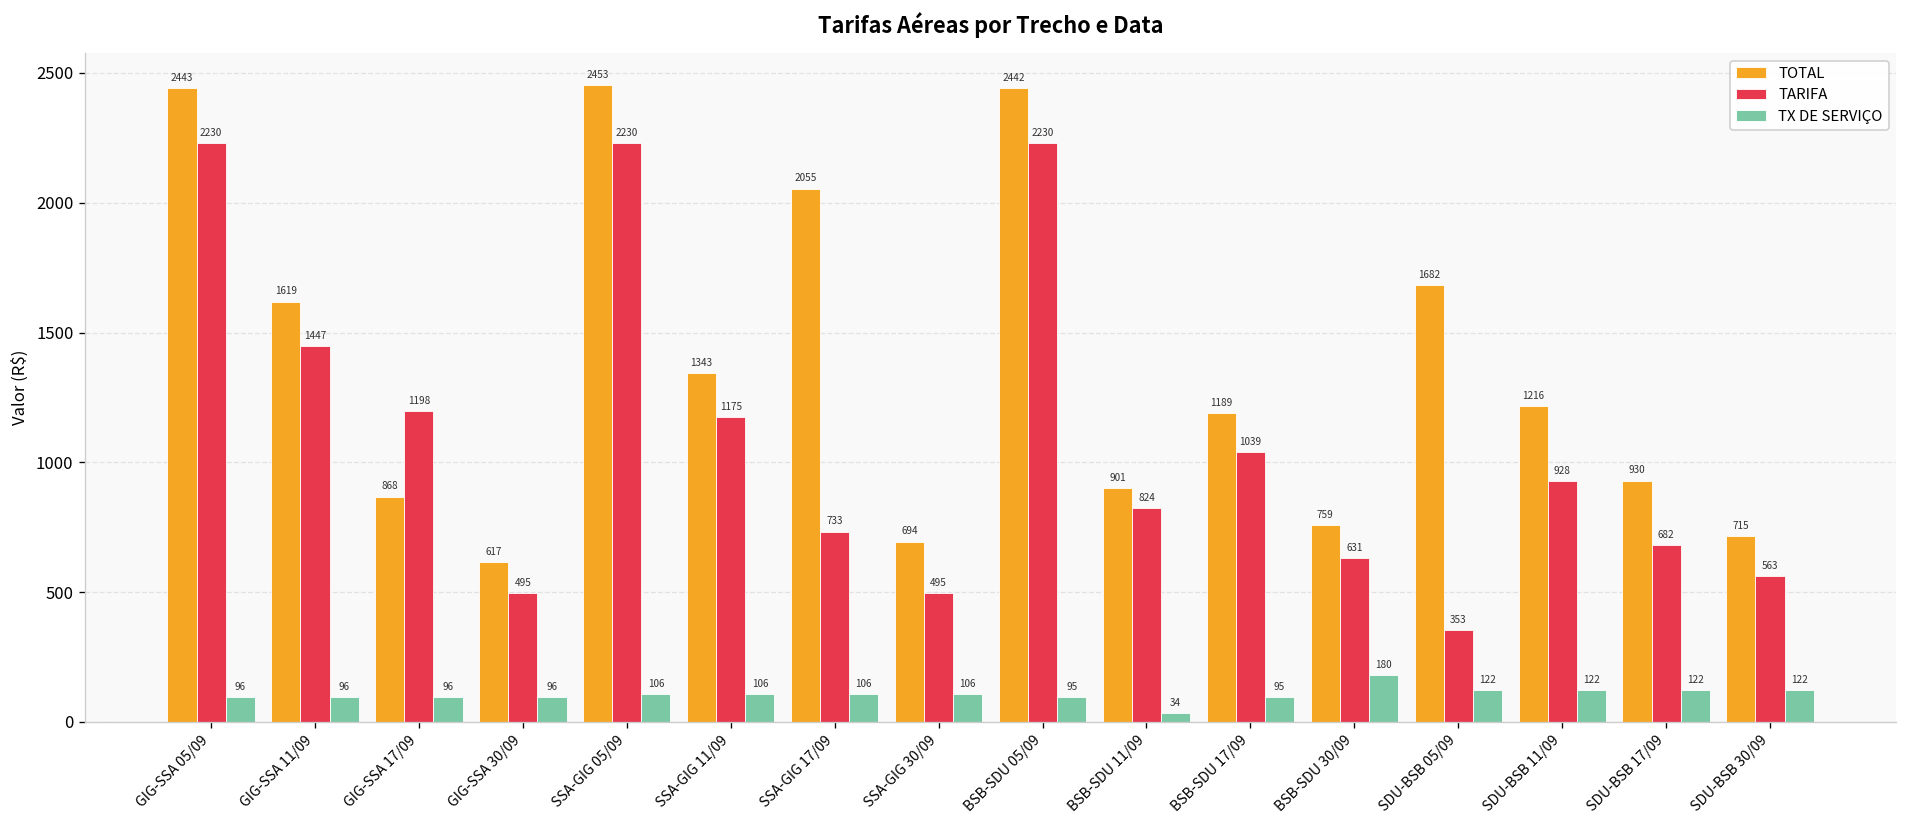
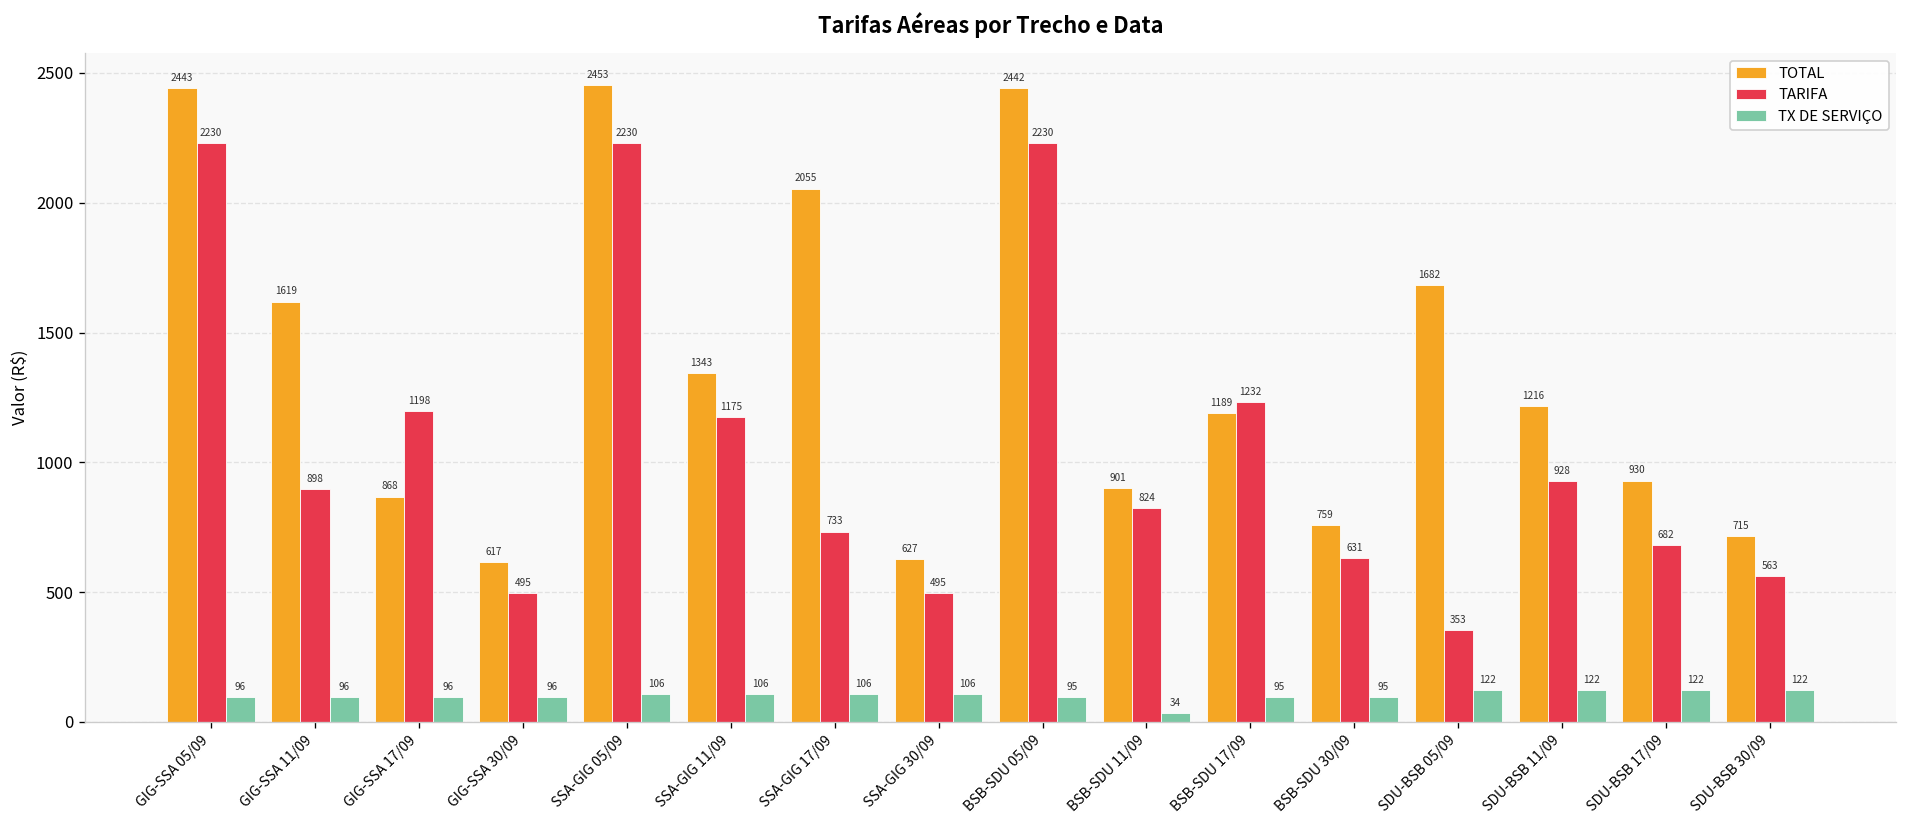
  {
    "TOTAL": {
      "GIG-SSA 05/09": 2443,
      "GIG-SSA 11/09": 1619,
      "GIG-SSA 17/09": 868,
      "GIG-SSA 30/09": 617,
      "SSA-GIG 05/09": 2453,
      "SSA-GIG 11/09": 1343,
      "SSA-GIG 17/09": 2055,
-     "SSA-GIG 30/09": 694,
+     "SSA-GIG 30/09": 627,
      "BSB-SDU 05/09": 2442,
      "BSB-SDU 11/09": 901,
      "BSB-SDU 17/09": 1189,
      "BSB-SDU 30/09": 759,
      "SDU-BSB 05/09": 1682,
      "SDU-BSB 11/09": 1216,
      "SDU-BSB 17/09": 930,
      "SDU-BSB 30/09": 715
    },
    "TARIFA": {
      "GIG-SSA 05/09": 2230,
-     "GIG-SSA 11/09": 1447,
+     "GIG-SSA 11/09": 898,
      "GIG-SSA 17/09": 1198,
      "GIG-SSA 30/09": 495,
      "SSA-GIG 05/09": 2230,
      "SSA-GIG 11/09": 1175,
      "SSA-GIG 17/09": 733,
      "SSA-GIG 30/09": 495,
      "BSB-SDU 05/09": 2230,
      "BSB-SDU 11/09": 824,
-     "BSB-SDU 17/09": 1039,
+     "BSB-SDU 17/09": 1232,
      "BSB-SDU 30/09": 631,
      "SDU-BSB 05/09": 353,
      "SDU-BSB 11/09": 928,
      "SDU-BSB 17/09": 682,
      "SDU-BSB 30/09": 563
    },
    "TX DE SERVIÇO": {
      "GIG-SSA 05/09": 96,
      "GIG-SSA 11/09": 96,
      "GIG-SSA 17/09": 96,
      "GIG-SSA 30/09": 96,
      "SSA-GIG 05/09": 106,
      "SSA-GIG 11/09": 106,
      "SSA-GIG 17/09": 106,
      "SSA-GIG 30/09": 106,
      "BSB-SDU 05/09": 95,
      "BSB-SDU 11/09": 34,
      "BSB-SDU 17/09": 95,
-     "BSB-SDU 30/09": 180,
+     "BSB-SDU 30/09": 95,
      "SDU-BSB 05/09": 122,
      "SDU-BSB 11/09": 122,
      "SDU-BSB 17/09": 122,
      "SDU-BSB 30/09": 122
    }
  }
